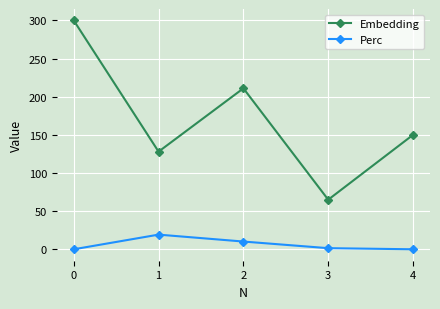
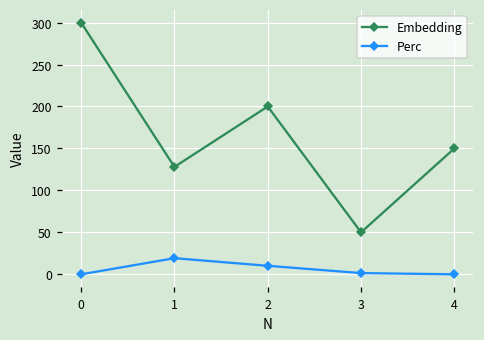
  {
    "Embedding": {
      "0": 300,
      "1": 130,
-     "2": 210,
-     "3": 70,
+     "2": 200,
+     "3": 50,
      "4": 150
    },
    "Perc": {
      "0": 0,
      "1": 20,
      "2": 10,
      "3": 0,
      "4": 0
    }
  }
